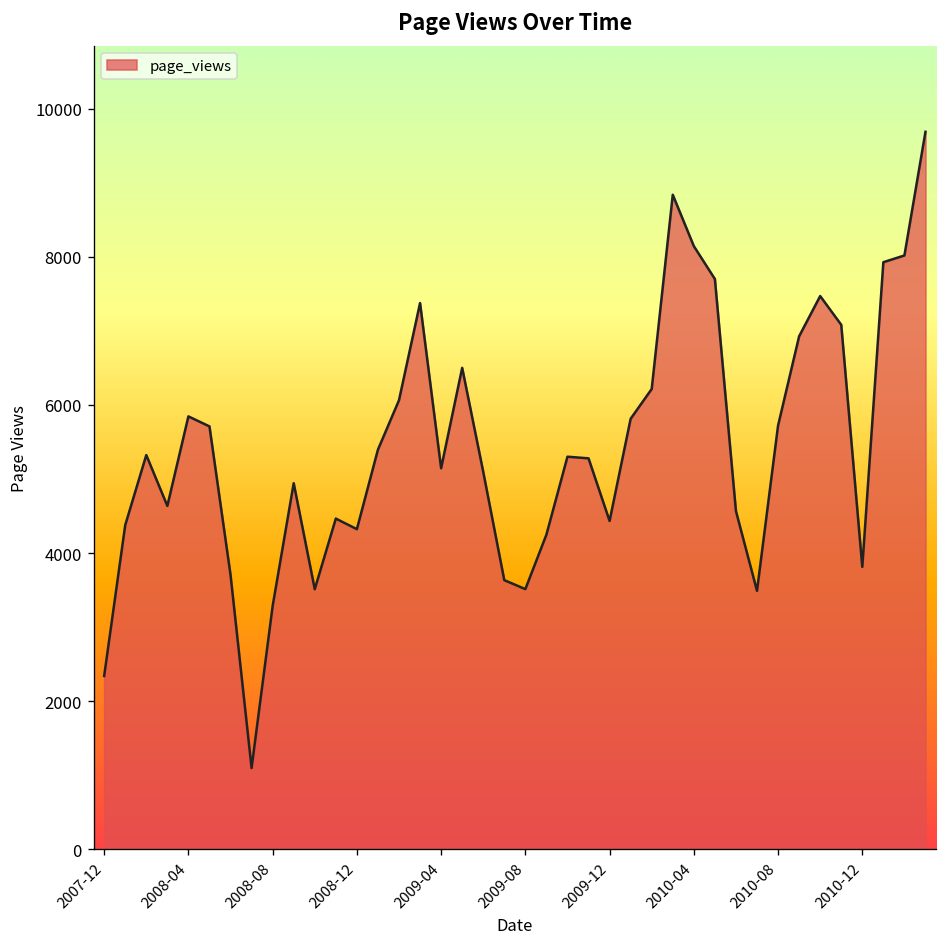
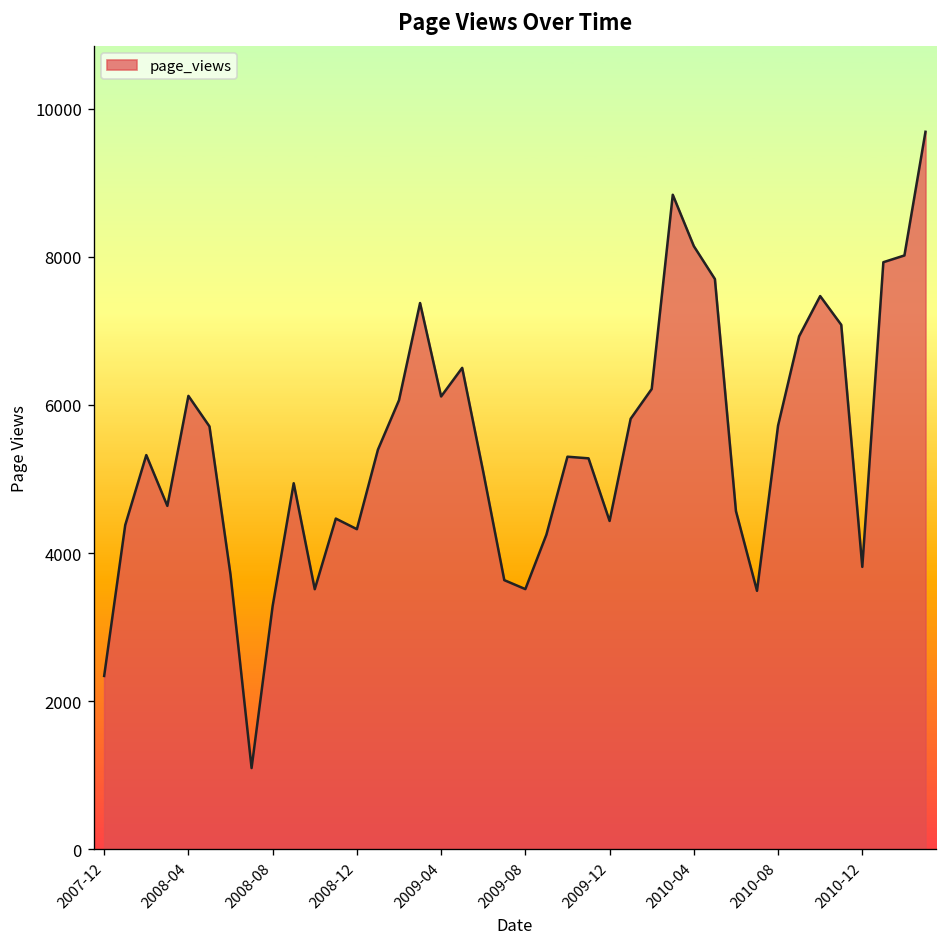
  {
    "2007-12": 2300,
-   "2008-04": 5800,
+   "2008-04": 6100,
    "2008-08": 3300,
    "2008-12": 4300,
-   "2009-04": 5100,
+   "2009-04": 6100,
    "2009-08": 3500,
    "2009-12": 4400,
    "2010-04": 8100,
    "2010-08": 5700,
    "2010-12": 3800
  }
